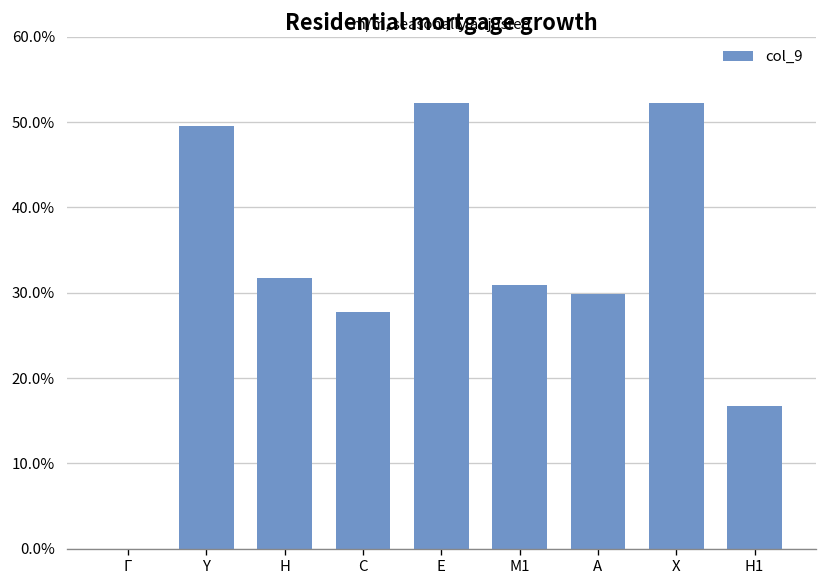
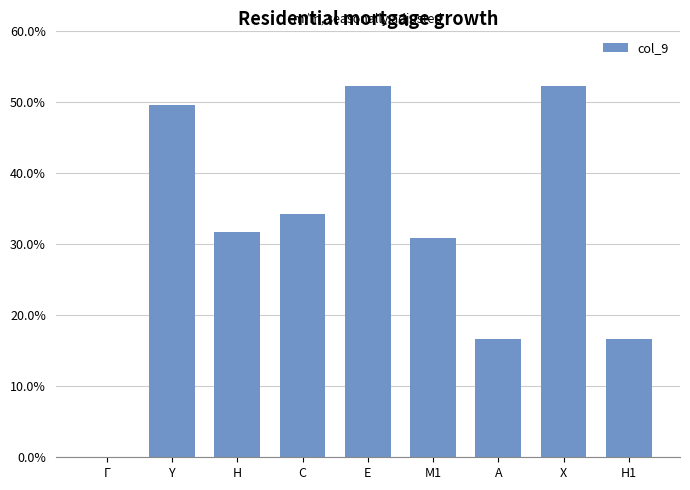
  {
    "Γ": "0%",
    "Y": "50%",
    "H": "32%",
-   "C": "28%",
+   "C": "34%",
    "E": "52%",
    "M1": "31%",
-   "A": "30%",
+   "A": "17%",
    "X": "52%",
    "H1": "17%"
  }
